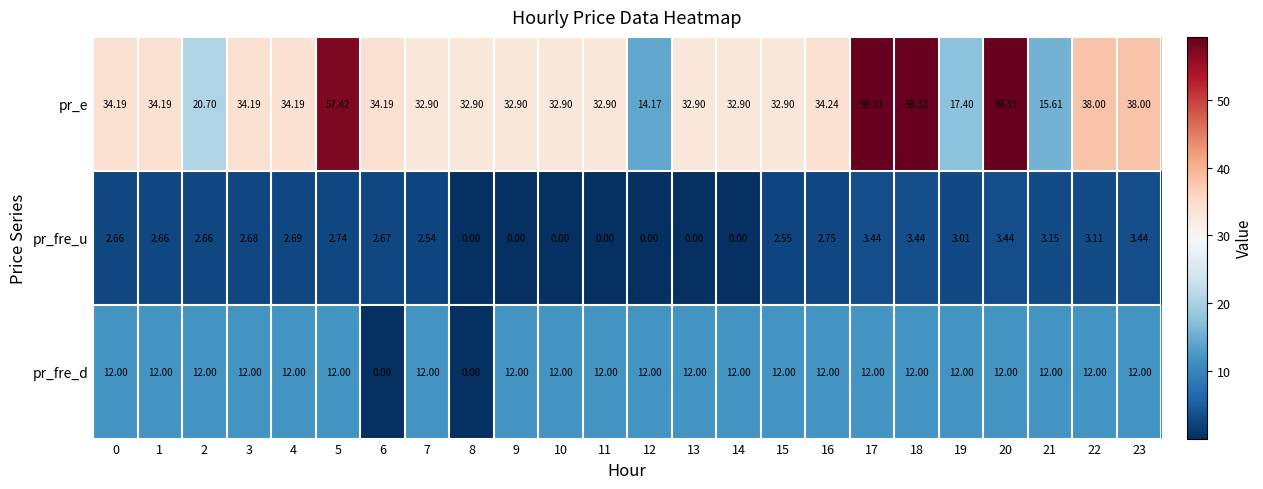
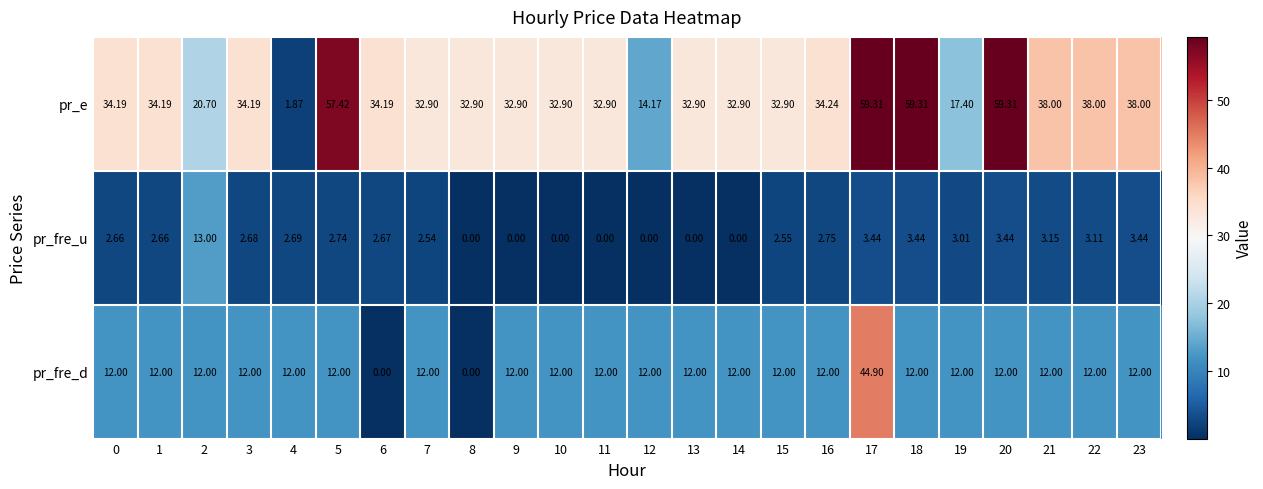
  {
    "pr_e": {
      "0": 34.19,
      "1": 34.19,
      "2": 20.70,
      "3": 34.19,
-     "4": 34.19,
+     "4": 1.87,
      "5": 57.42,
      "6": 34.19,
      "7": 32.90,
      "8": 32.90,
      "9": 32.90,
      "10": 32.90,
      "11": 32.90,
      "12": 14.17,
      "13": 32.90,
      "14": 32.90,
      "15": 32.90,
      "16": 34.24,
      "17": 59.31,
      "18": 59.31,
      "19": 17.40,
      "20": 59.31,
-     "21": 15.61,
+     "21": 38.00,
      "22": 38.00,
      "23": 38.00
    },
    "pr_fre_u": {
      "0": 2.66,
      "1": 2.66,
-     "2": 2.66,
+     "2": 13.00,
      "3": 2.68,
      "4": 2.69,
      "5": 2.74,
      "6": 2.67,
      "7": 2.54,
      "8": 0.00,
      "9": 0.00,
      "10": 0.00,
      "11": 0.00,
      "12": 0.00,
      "13": 0.00,
      "14": 0.00,
      "15": 2.55,
      "16": 2.75,
      "17": 3.44,
      "18": 3.44,
      "19": 3.01,
      "20": 3.44,
      "21": 3.15,
      "22": 3.11,
      "23": 3.44
    },
    "pr_fre_d": {
      "0": 12.00,
      "1": 12.00,
      "2": 12.00,
      "3": 12.00,
      "4": 12.00,
      "5": 12.00,
      "6": 0.00,
      "7": 12.00,
      "8": 0.00,
      "9": 12.00,
      "10": 12.00,
      "11": 12.00,
      "12": 12.00,
      "13": 12.00,
      "14": 12.00,
      "15": 12.00,
      "16": 12.00,
-     "17": 12.00,
+     "17": 44.90,
      "18": 12.00,
      "19": 12.00,
      "20": 12.00,
      "21": 12.00,
      "22": 12.00,
      "23": 12.00
    }
  }
